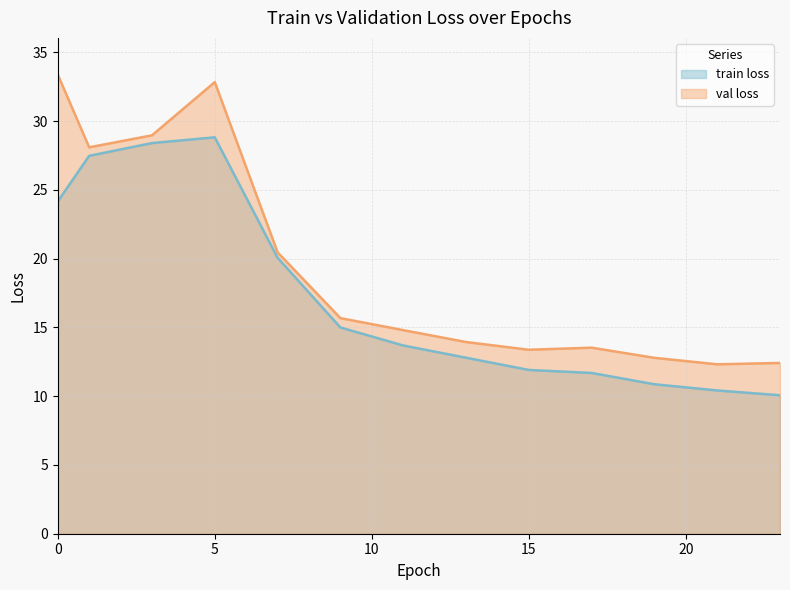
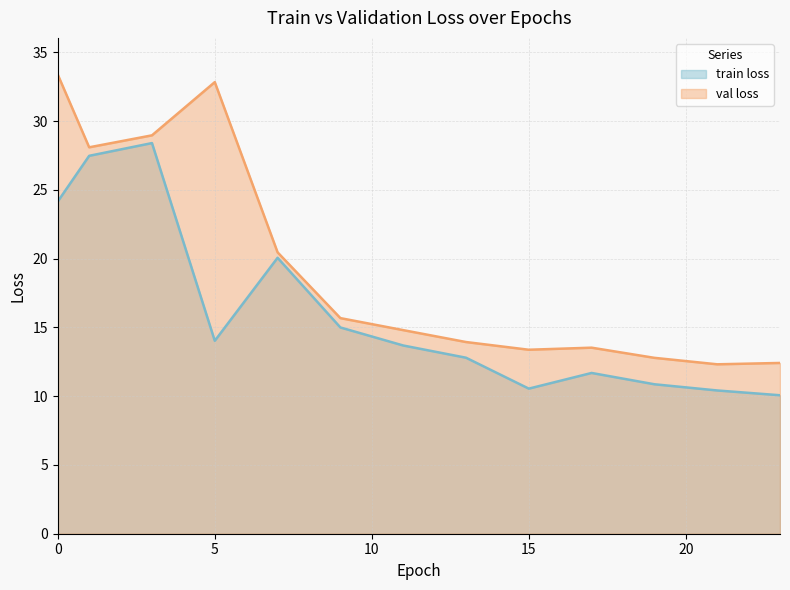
  {
    "train loss": {
      "0": 24.2,
-     "5": 28.8,
-     "15": 11.9
+     "5": 14.0,
+     "15": 10.6
    },
    "val loss": {
      "0": 33.4,
      "5": 32.8,
      "15": 13.4
    }
  }
